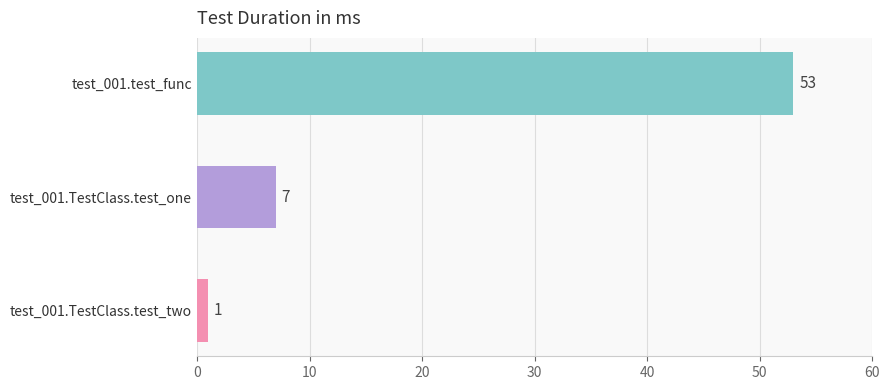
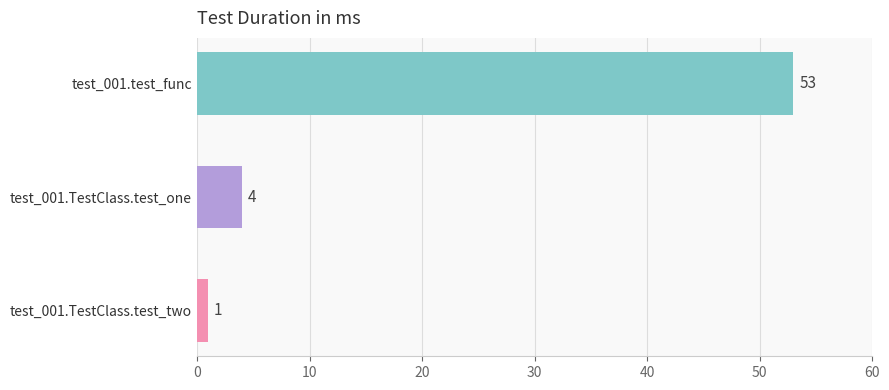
  {
    "test_001.test_func": 53,
-   "test_001.TestClass.test_one": 7,
+   "test_001.TestClass.test_one": 4,
    "test_001.TestClass.test_two": 1
  }
